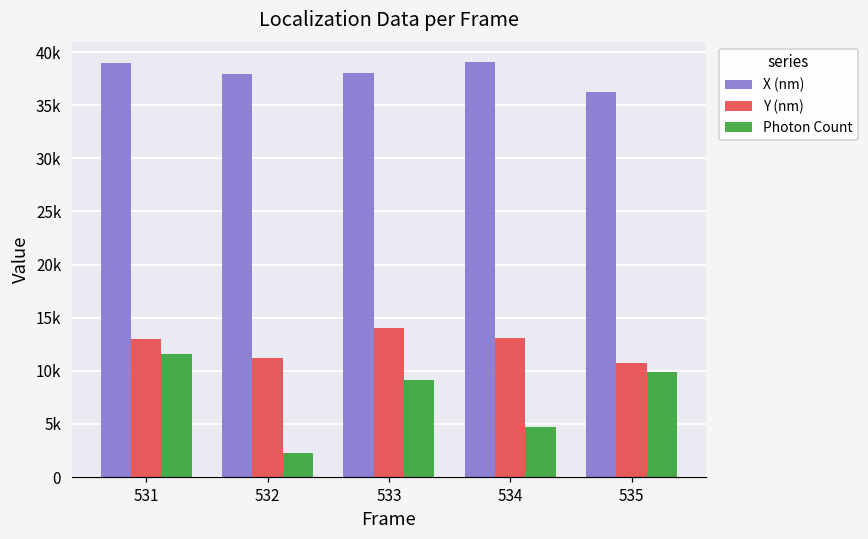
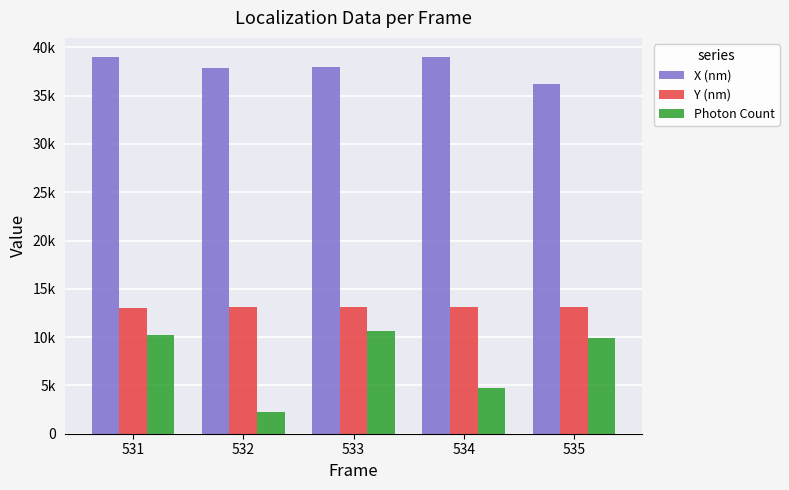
  {
    "X (nm)": {
      "531": 39000,
      "532": 38000,
      "533": 38000,
      "534": 39000,
      "535": 36000
    },
    "Y (nm)": {
      "531": 13000,
-     "532": 11000,
-     "533": 14000,
+     "532": 13000,
+     "533": 13000,
      "534": 13000,
-     "535": 11000
+     "535": 13000
    },
    "Photon Count": {
-     "531": 12000,
+     "531": 10000,
      "532": 2000,
-     "533": 9000,
+     "533": 11000,
      "534": 5000,
      "535": 10000
    }
  }
